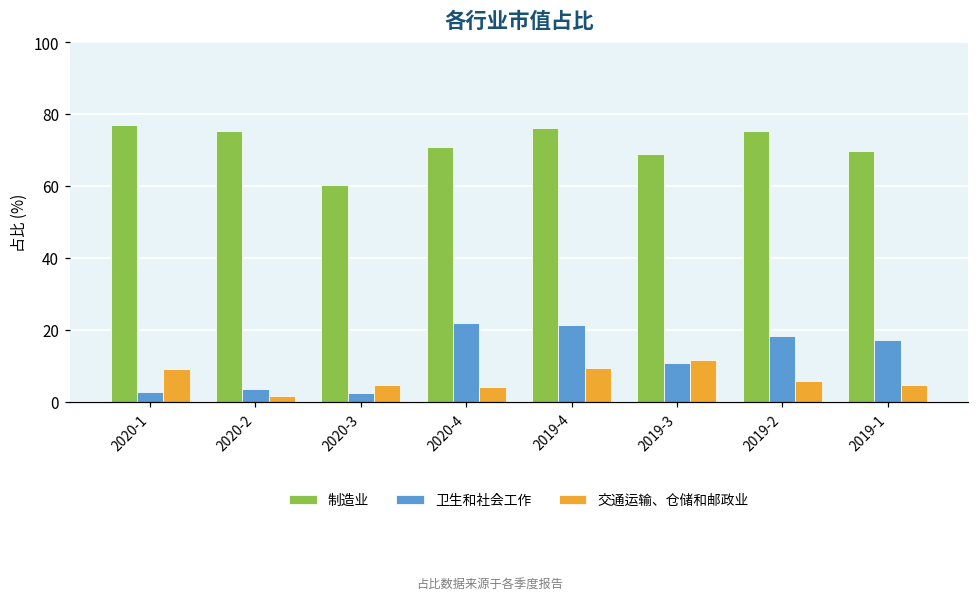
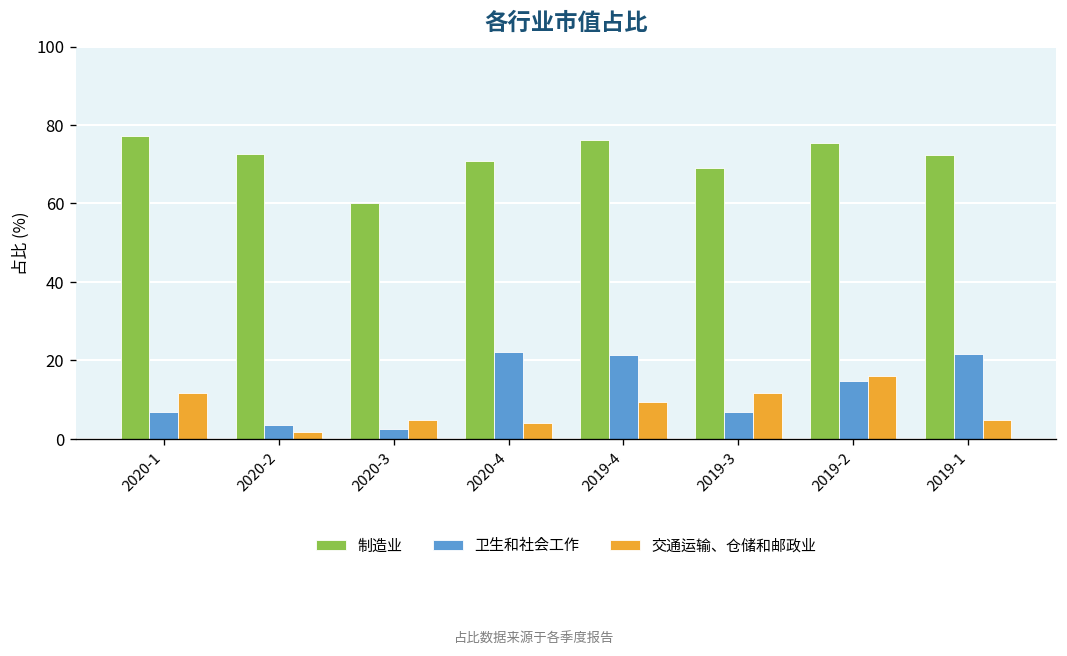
  {
    "制造业": {
      "2020-1": 77,
-     "2020-2": 75,
+     "2020-2": 73,
      "2020-3": 60,
      "2020-4": 71,
      "2019-4": 76,
      "2019-3": 69,
      "2019-2": 75,
-     "2019-1": 70
+     "2019-1": 72
    },
    "卫生和社会工作": {
-     "2020-1": 3,
+     "2020-1": 7,
      "2020-2": 3,
      "2020-3": 2,
      "2020-4": 22,
      "2019-4": 21,
-     "2019-3": 11,
-     "2019-2": 18,
-     "2019-1": 17
+     "2019-3": 7,
+     "2019-2": 15,
+     "2019-1": 22
    },
    "交通运输、仓储和邮政业": {
-     "2020-1": 9,
+     "2020-1": 12,
      "2020-2": 2,
      "2020-3": 5,
      "2020-4": 4,
      "2019-4": 9,
      "2019-3": 12,
-     "2019-2": 6,
+     "2019-2": 16,
      "2019-1": 5
    }
  }
